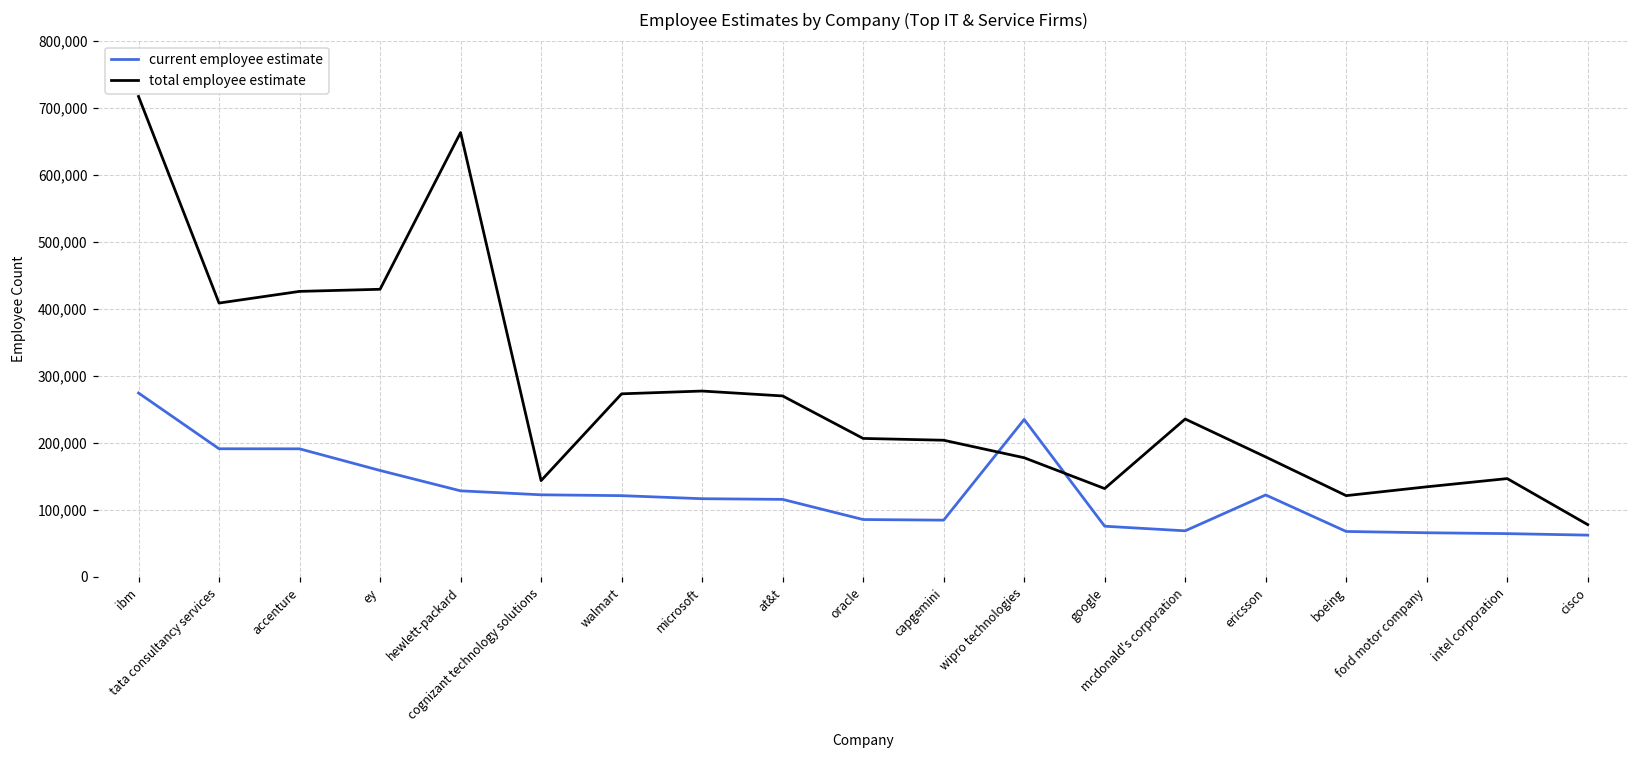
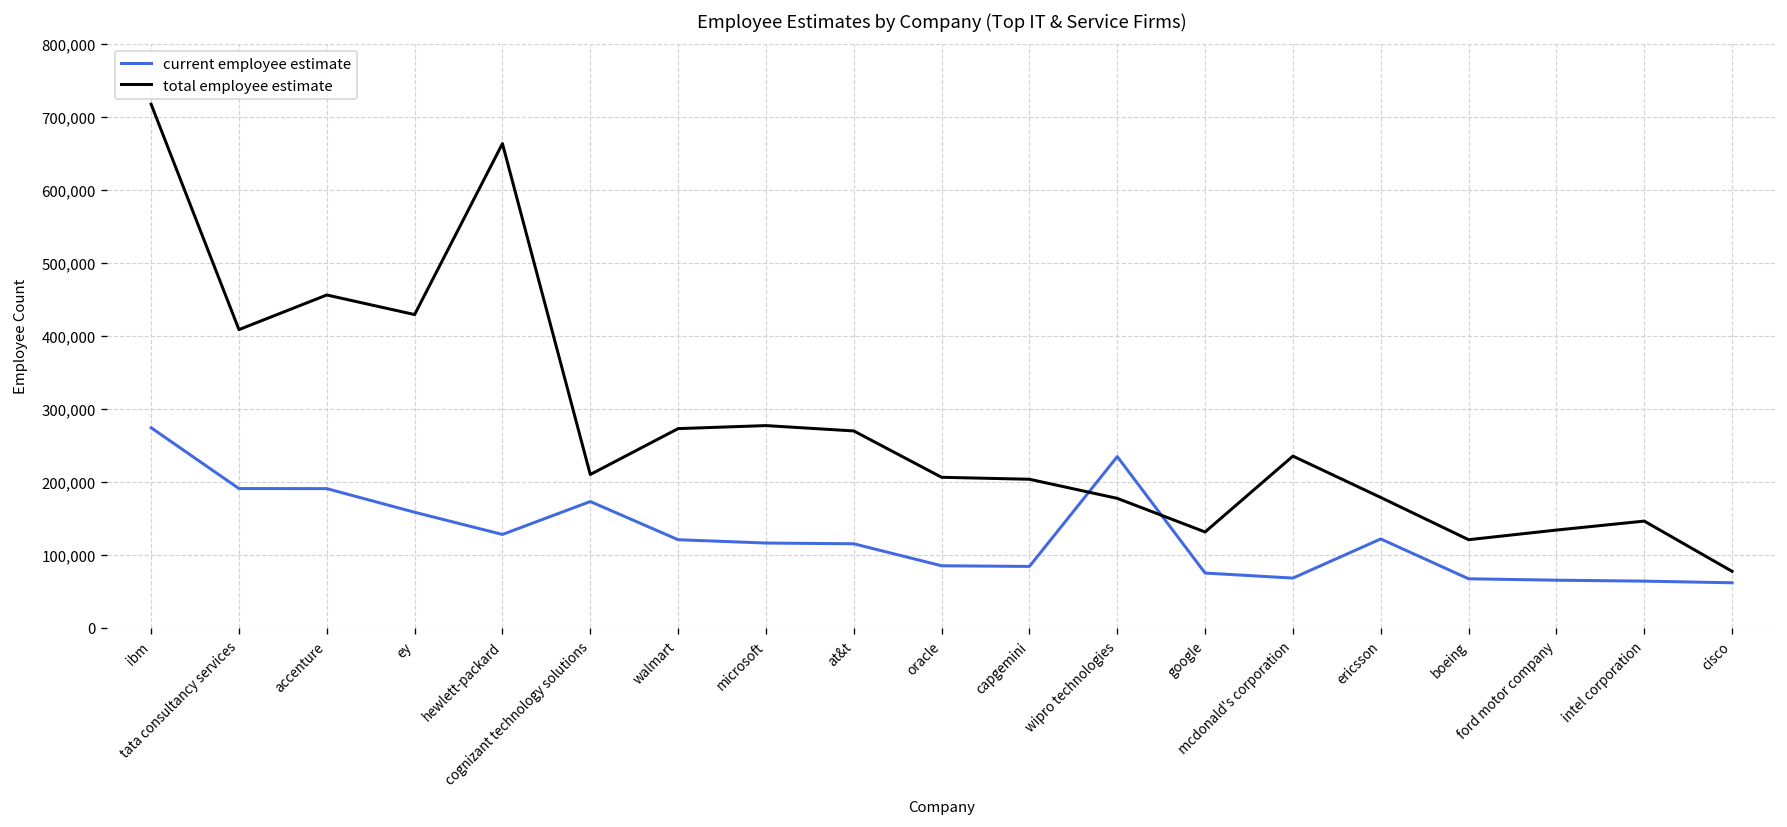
  {
    "current employee estimate": {
      "ibm": "270,000",
      "tata consultancy services": "190,000",
      "accenture": "190,000",
      "ey": "160,000",
      "hewlett-packard": "130,000",
-     "cognizant technology solutions": "120,000",
+     "cognizant technology solutions": "170,000",
      "walmart": "120,000",
      "microsoft": "120,000",
      "at&t": "120,000",
      "oracle": "90,000",
      "capgemini": "80,000",
      "wipro technologies": "230,000",
      "google": "80,000",
      "mcdonald's corporation": "70,000",
      "ericsson": "120,000",
      "boeing": "70,000",
      "ford motor company": "70,000",
      "intel corporation": "60,000",
      "cisco": "60,000"
    },
    "total employee estimate": {
      "ibm": "720,000",
      "tata consultancy services": "410,000",
-     "accenture": "430,000",
+     "accenture": "460,000",
      "ey": "430,000",
      "hewlett-packard": "660,000",
-     "cognizant technology solutions": "140,000",
+     "cognizant technology solutions": "210,000",
      "walmart": "270,000",
      "microsoft": "280,000",
      "at&t": "270,000",
      "oracle": "210,000",
      "capgemini": "200,000",
      "wipro technologies": "180,000",
      "google": "130,000",
      "mcdonald's corporation": "240,000",
      "ericsson": "180,000",
      "boeing": "120,000",
      "ford motor company": "130,000",
      "intel corporation": "150,000",
      "cisco": "80,000"
    }
  }
